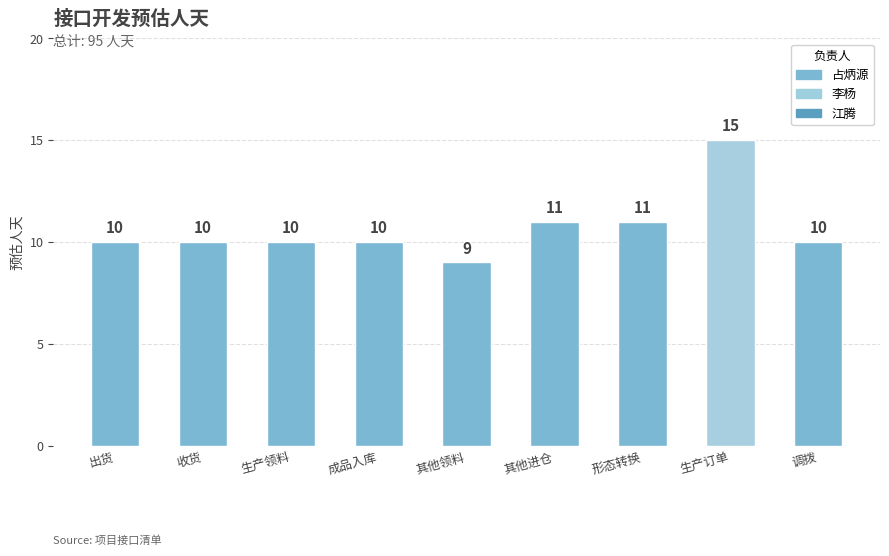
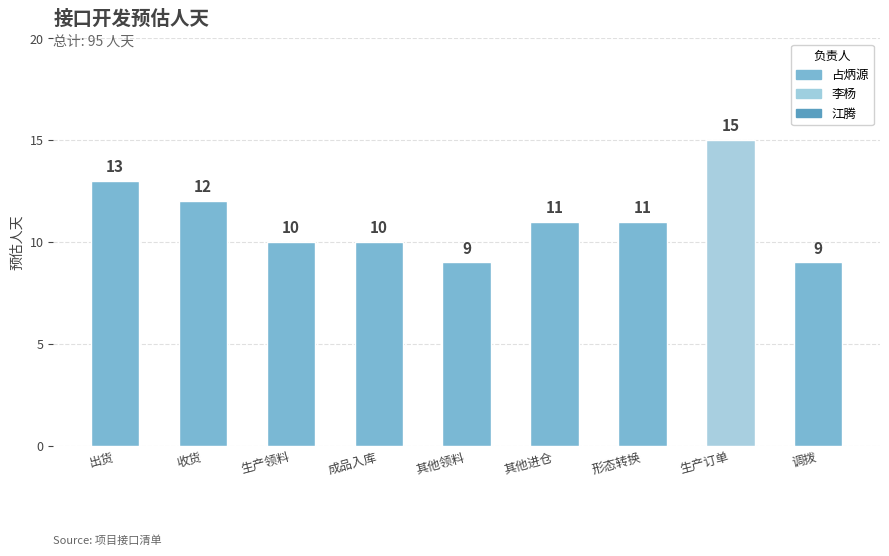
  {
-   "出货": 10,
-   "收货": 10,
+   "出货": 13,
+   "收货": 12,
    "生产领料": 10,
    "成品入库": 10,
    "其他领料": 9,
    "其他进仓": 11,
    "形态转换": 11,
    "生产订单": 15,
-   "调拨": 10
+   "调拨": 9
  }
